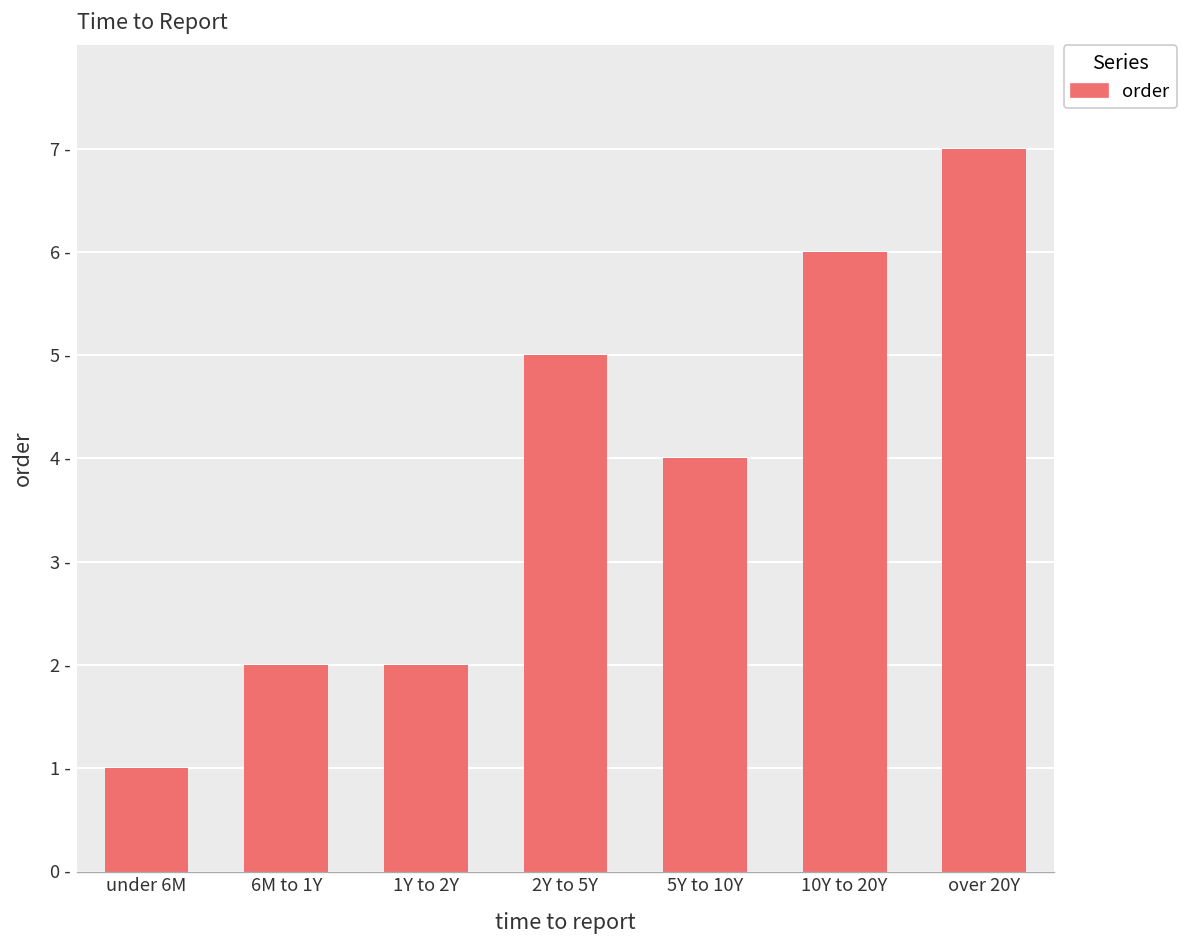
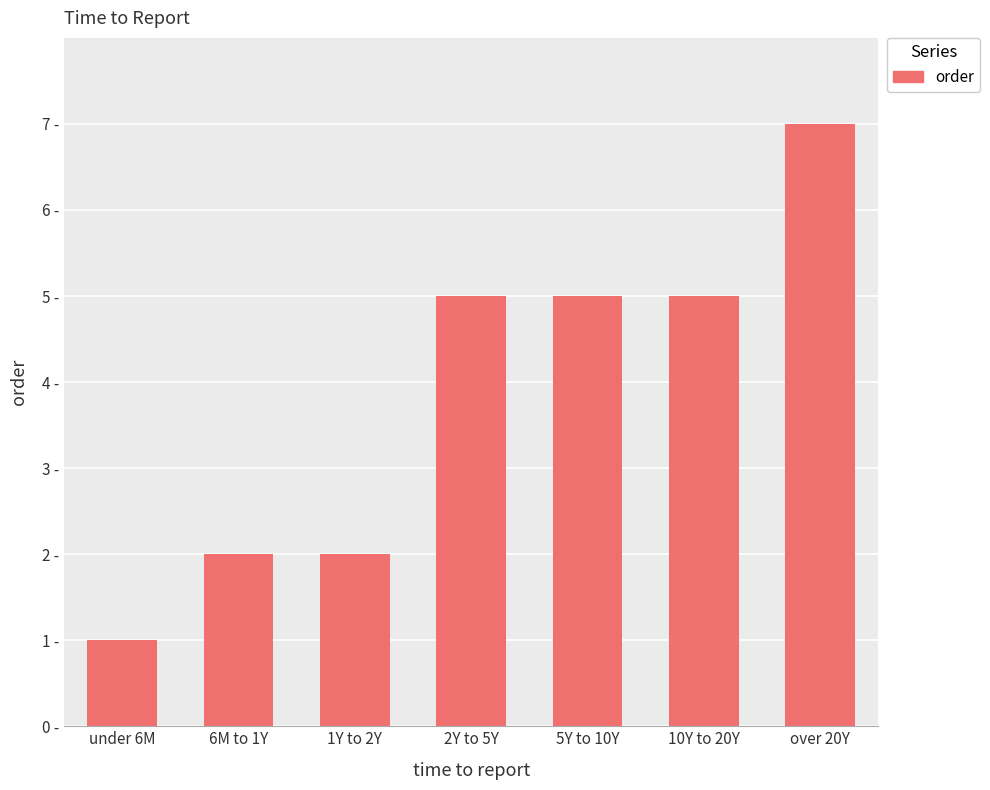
  {
    "under 6M": "1 -",
    "6M to 1Y": "2 -",
    "1Y to 2Y": "2 -",
    "2Y to 5Y": "5 -",
-   "5Y to 10Y": "4 -",
-   "10Y to 20Y": "6 -",
+   "5Y to 10Y": "5 -",
+   "10Y to 20Y": "5 -",
    "over 20Y": "7 -"
  }
